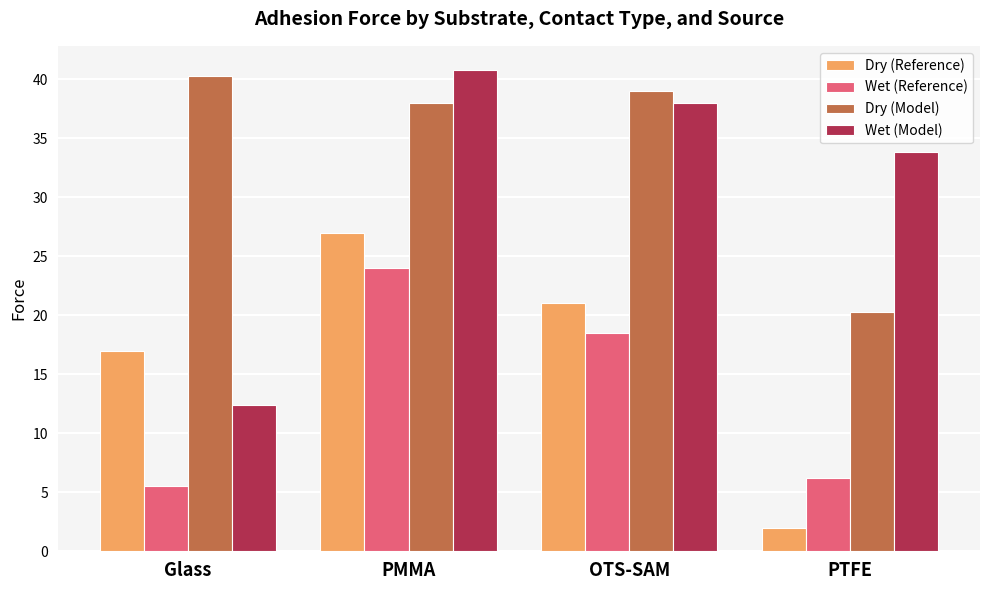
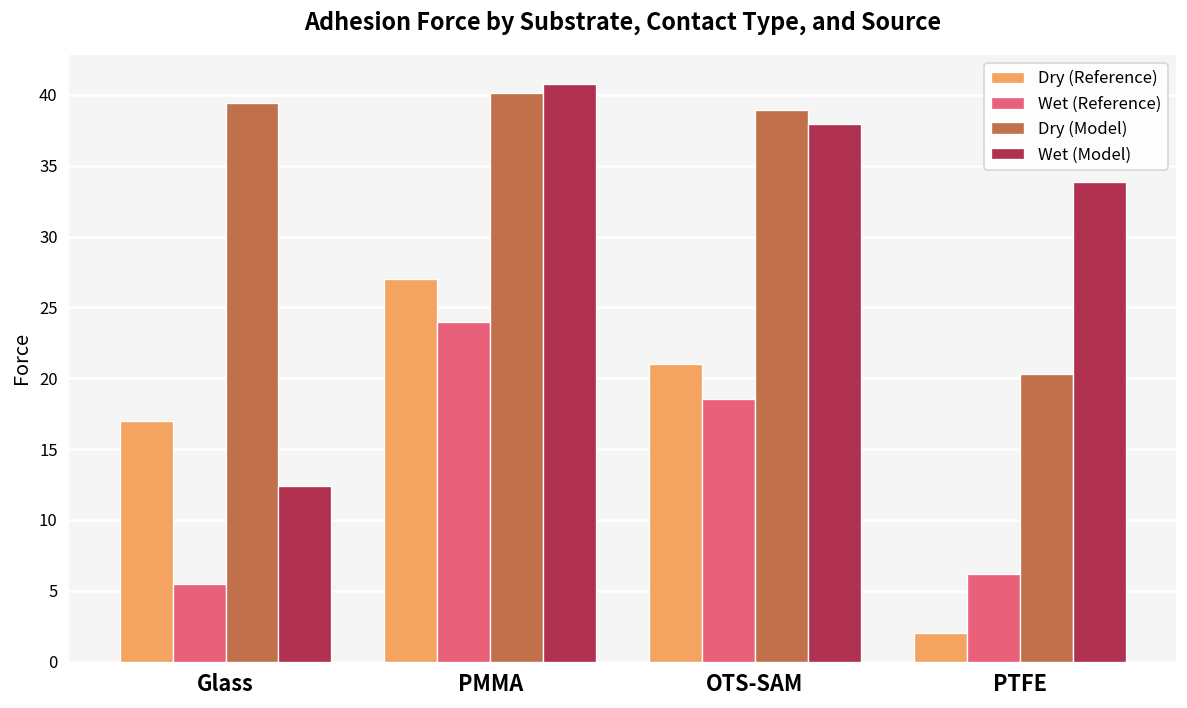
  {
    "Dry (Reference)": {
      "Glass": 17.0,
      "PMMA": 27.0,
      "OTS-SAM": 21.0,
      "PTFE": 2.0
    },
    "Wet (Reference)": {
      "Glass": 5.5,
      "PMMA": 24.0,
      "OTS-SAM": 18.5,
      "PTFE": 6.2
    },
    "Dry (Model)": {
-     "Glass": 40.3,
-     "PMMA": 38.0,
+     "Glass": 39.4,
+     "PMMA": 40.2,
      "OTS-SAM": 39.0,
      "PTFE": 20.3
    },
    "Wet (Model)": {
      "Glass": 12.4,
      "PMMA": 40.8,
      "OTS-SAM": 38.0,
      "PTFE": 33.9
    }
  }
